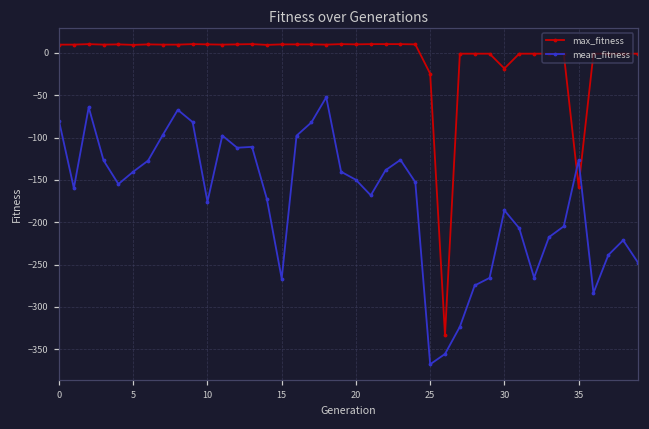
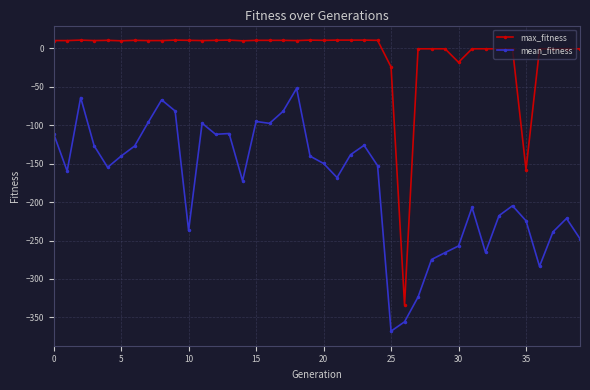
  {
    "max_fitness": {
      "0": 10,
      "5": 10,
      "10": 10,
      "15": 10,
      "20": 10,
      "25": -20,
      "30": -20,
      "35": -160
    },
    "mean_fitness": {
-     "0": -80,
+     "0": -110,
      "5": -140,
-     "10": -180,
-     "15": -270,
+     "10": -240,
+     "15": -100,
      "20": -150,
      "25": -370,
-     "30": -190,
-     "35": -130
+     "30": -260,
+     "35": -220
    }
  }
